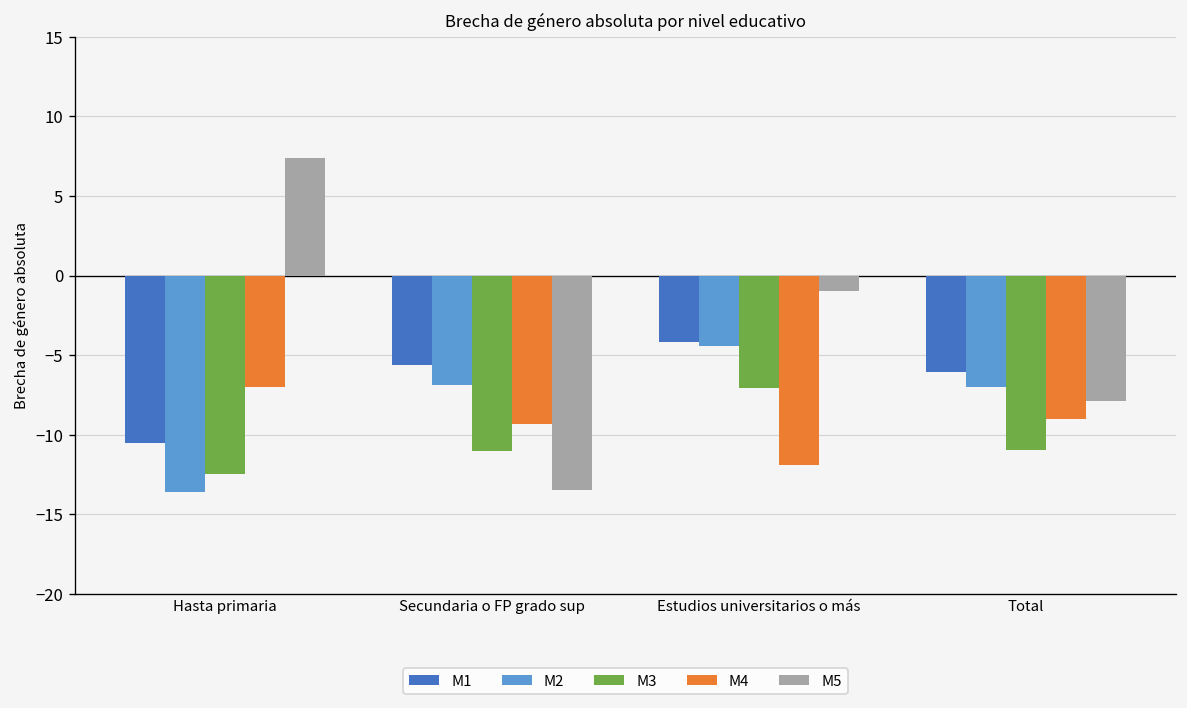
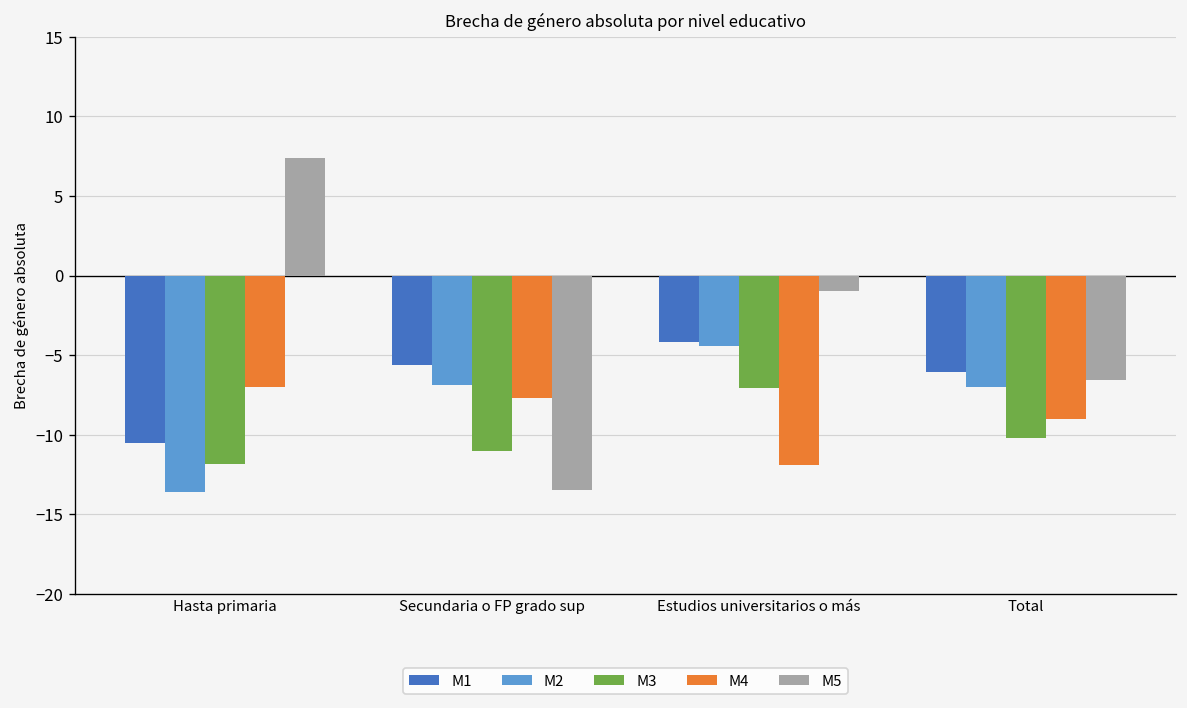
  {
    "M3": {
-     "Hasta primaria": -12.5,
+     "Hasta primaria": -11.8,
      "Secundaria o FP grado sup": -11.0,
      "Estudios universitarios o más": -7.1,
-     "Total": -11.0
+     "Total": -10.2
    },
    "M4": {
      "Hasta primaria": -7.0,
-     "Secundaria o FP grado sup": -9.3,
+     "Secundaria o FP grado sup": -7.7,
      "Estudios universitarios o más": -11.9,
      "Total": -9.0
    },
    "M5": {
      "Hasta primaria": 7.4,
      "Secundaria o FP grado sup": -13.5,
      "Estudios universitarios o más": -1.0,
-     "Total": -7.9
+     "Total": -6.6
    }
  }
